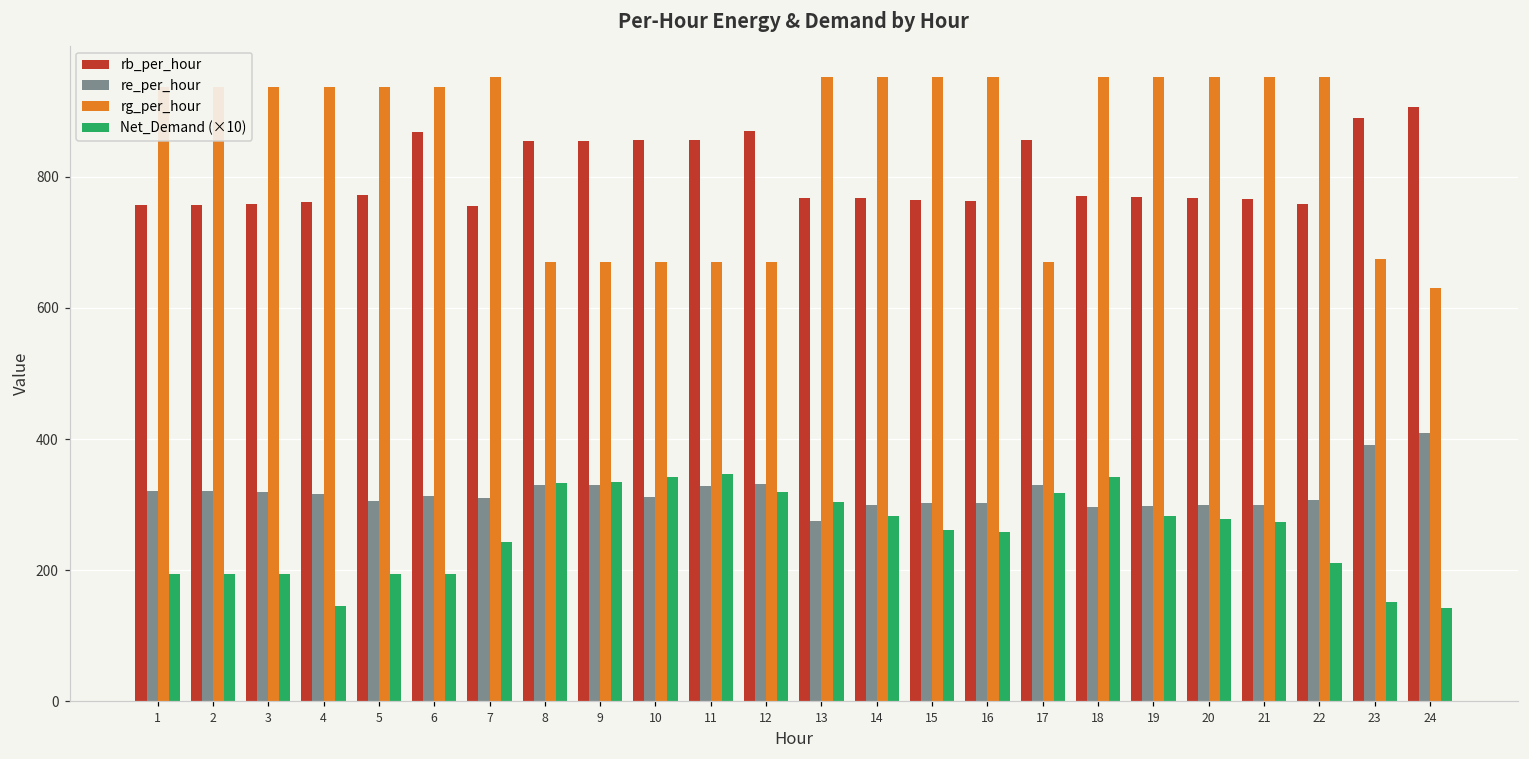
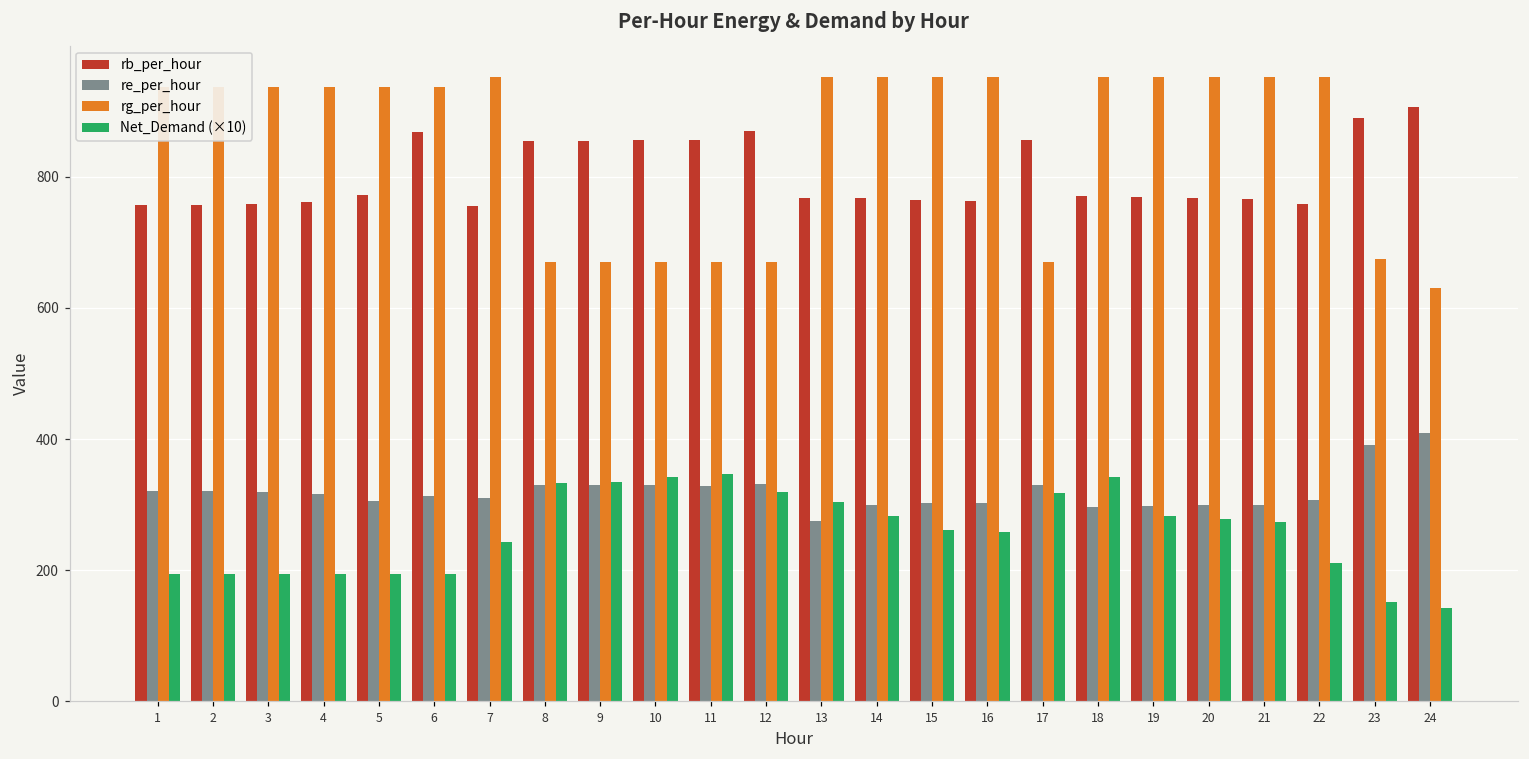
  {
    "rb_per_hour": {
      "1": 760,
      "2": 760,
      "3": 760,
      "4": 760,
      "5": 770,
      "6": 870,
      "7": 760,
      "8": 850,
      "9": 850,
      "10": 860,
      "11": 860,
      "12": 870,
      "13": 770,
      "14": 770,
      "15": 760,
      "16": 760,
      "17": 860,
      "18": 770,
      "19": 770,
      "20": 770,
      "21": 770,
      "22": 760,
      "23": 890,
      "24": 910
    },
    "re_per_hour": {
      "1": 320,
      "2": 320,
      "3": 320,
      "4": 320,
      "5": 310,
      "6": 310,
      "7": 310,
      "8": 330,
      "9": 330,
-     "10": 310,
+     "10": 330,
      "11": 330,
      "12": 330,
      "13": 280,
      "14": 300,
      "15": 300,
      "16": 300,
      "17": 330,
      "18": 300,
      "19": 300,
      "20": 300,
      "21": 300,
      "22": 310,
      "23": 390,
      "24": 410
    },
    "rg_per_hour": {
      "3": 940,
      "4": 940,
      "5": 940,
      "6": 940,
      "7": 950,
      "8": 670,
      "9": 670,
      "10": 670,
      "11": 670,
      "12": 670,
      "13": 950,
      "14": 950,
      "15": 950,
      "16": 950,
      "17": 670,
      "18": 950,
      "19": 950,
      "20": 950,
      "21": 950,
      "22": 950,
      "23": 670,
      "24": 630
    },
    "Net_Demand (×10)": {
      "1": 190,
      "2": 190,
      "3": 190,
-     "4": 150,
+     "4": 190,
      "5": 190,
      "6": 190,
      "7": 240,
      "8": 330,
      "9": 330,
      "10": 340,
      "11": 350,
      "12": 320,
      "13": 300,
      "14": 280,
      "15": 260,
      "16": 260,
      "17": 320,
      "18": 340,
      "19": 280,
      "20": 280,
      "21": 270,
      "22": 210,
      "23": 150,
      "24": 140
    }
  }
